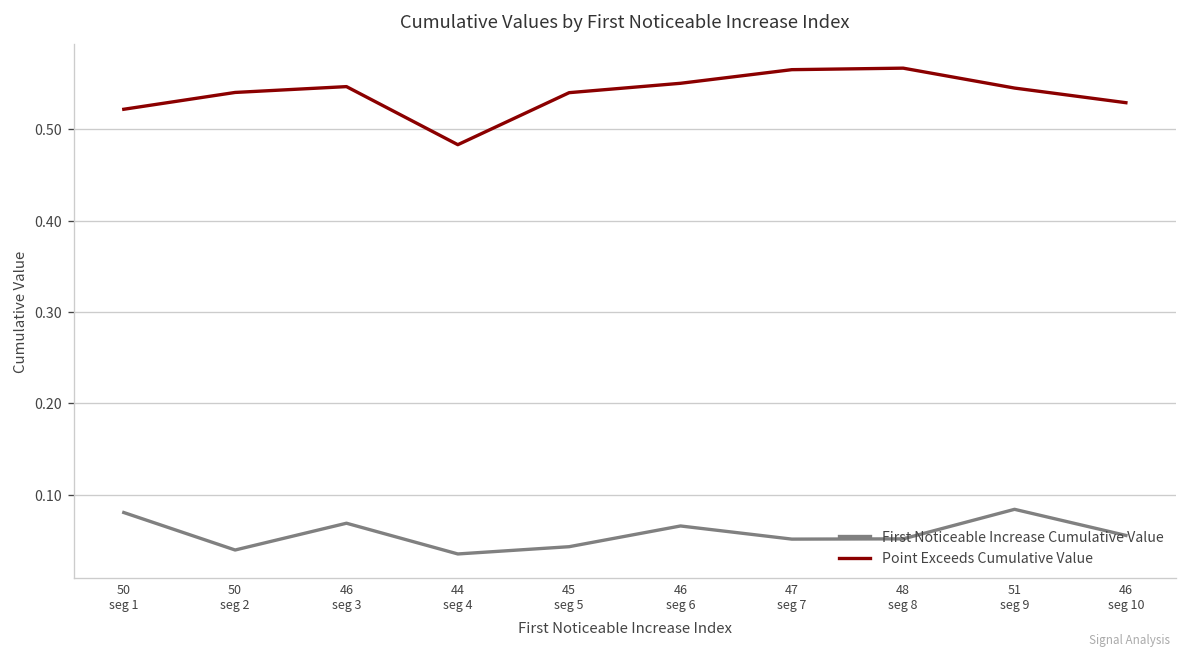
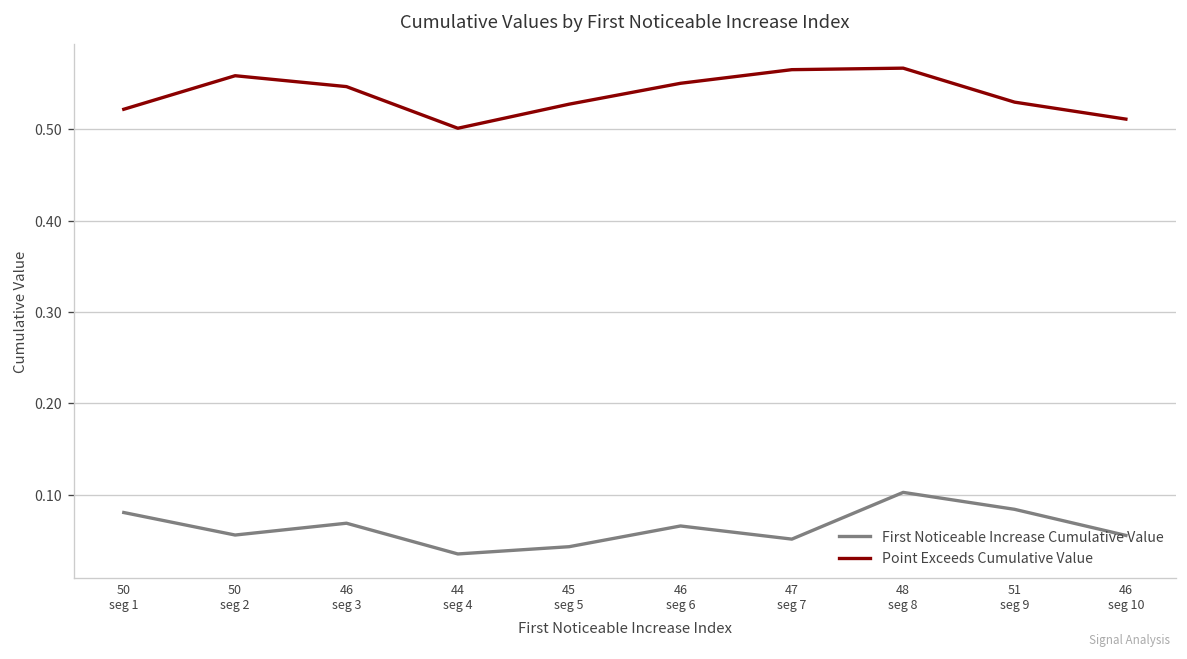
  {
    "First Noticeable Increase Cumulative Value": {
      "50 seg 1": 0.08,
-     "50 seg 2": 0.04,
+     "50 seg 2": 0.06,
      "46 seg 3": 0.07,
      "44 seg 4": 0.04,
      "45 seg 5": 0.04,
      "46 seg 6": 0.07,
      "47 seg 7": 0.05,
-     "48 seg 8": 0.05,
+     "48 seg 8": 0.10,
      "51 seg 9": 0.08,
      "46 seg 10": 0.06
    },
    "Point Exceeds Cumulative Value": {
      "50 seg 1": 0.52,
-     "50 seg 2": 0.54,
+     "50 seg 2": 0.56,
      "46 seg 3": 0.55,
-     "44 seg 4": 0.48,
-     "45 seg 5": 0.54,
+     "44 seg 4": 0.50,
+     "45 seg 5": 0.53,
      "46 seg 6": 0.55,
      "47 seg 7": 0.57,
      "48 seg 8": 0.57,
-     "51 seg 9": 0.55,
-     "46 seg 10": 0.53
+     "51 seg 9": 0.53,
+     "46 seg 10": 0.51
    }
  }
